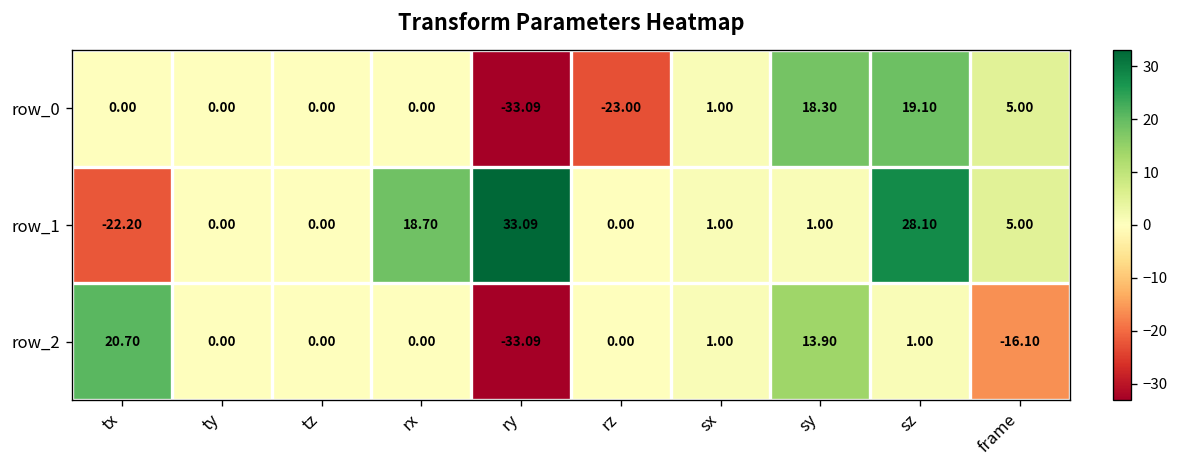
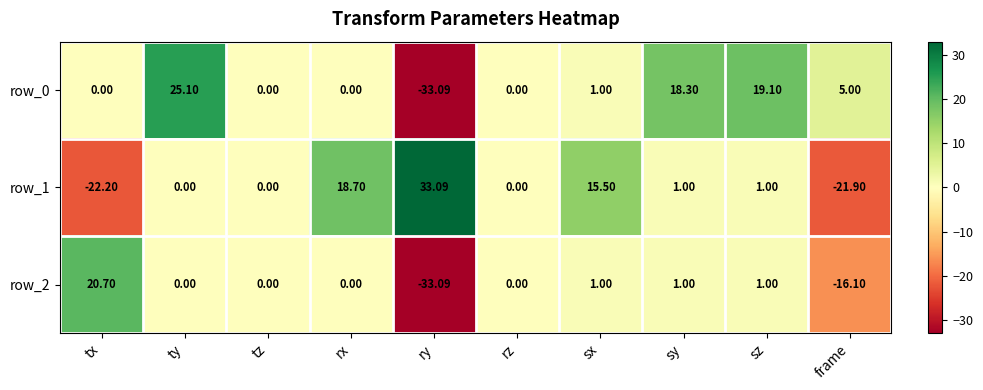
  {
    "row_0": {
      "tx": 0.00,
-     "ty": 0.00,
+     "ty": 25.10,
      "tz": 0.00,
      "rx": 0.00,
      "ry": -33.09,
-     "rz": -23.00,
+     "rz": 0.00,
      "sx": 1.00,
      "sy": 18.30,
      "sz": 19.10,
      "frame": 5.00
    },
    "row_1": {
      "tx": -22.20,
      "ty": 0.00,
      "tz": 0.00,
      "rx": 18.70,
      "ry": 33.09,
      "rz": 0.00,
-     "sx": 1.00,
+     "sx": 15.50,
      "sy": 1.00,
-     "sz": 28.10,
-     "frame": 5.00
+     "sz": 1.00,
+     "frame": -21.90
    },
    "row_2": {
      "tx": 20.70,
      "ty": 0.00,
      "tz": 0.00,
      "rx": 0.00,
      "ry": -33.09,
      "rz": 0.00,
      "sx": 1.00,
-     "sy": 13.90,
+     "sy": 1.00,
      "sz": 1.00,
      "frame": -16.10
    }
  }
